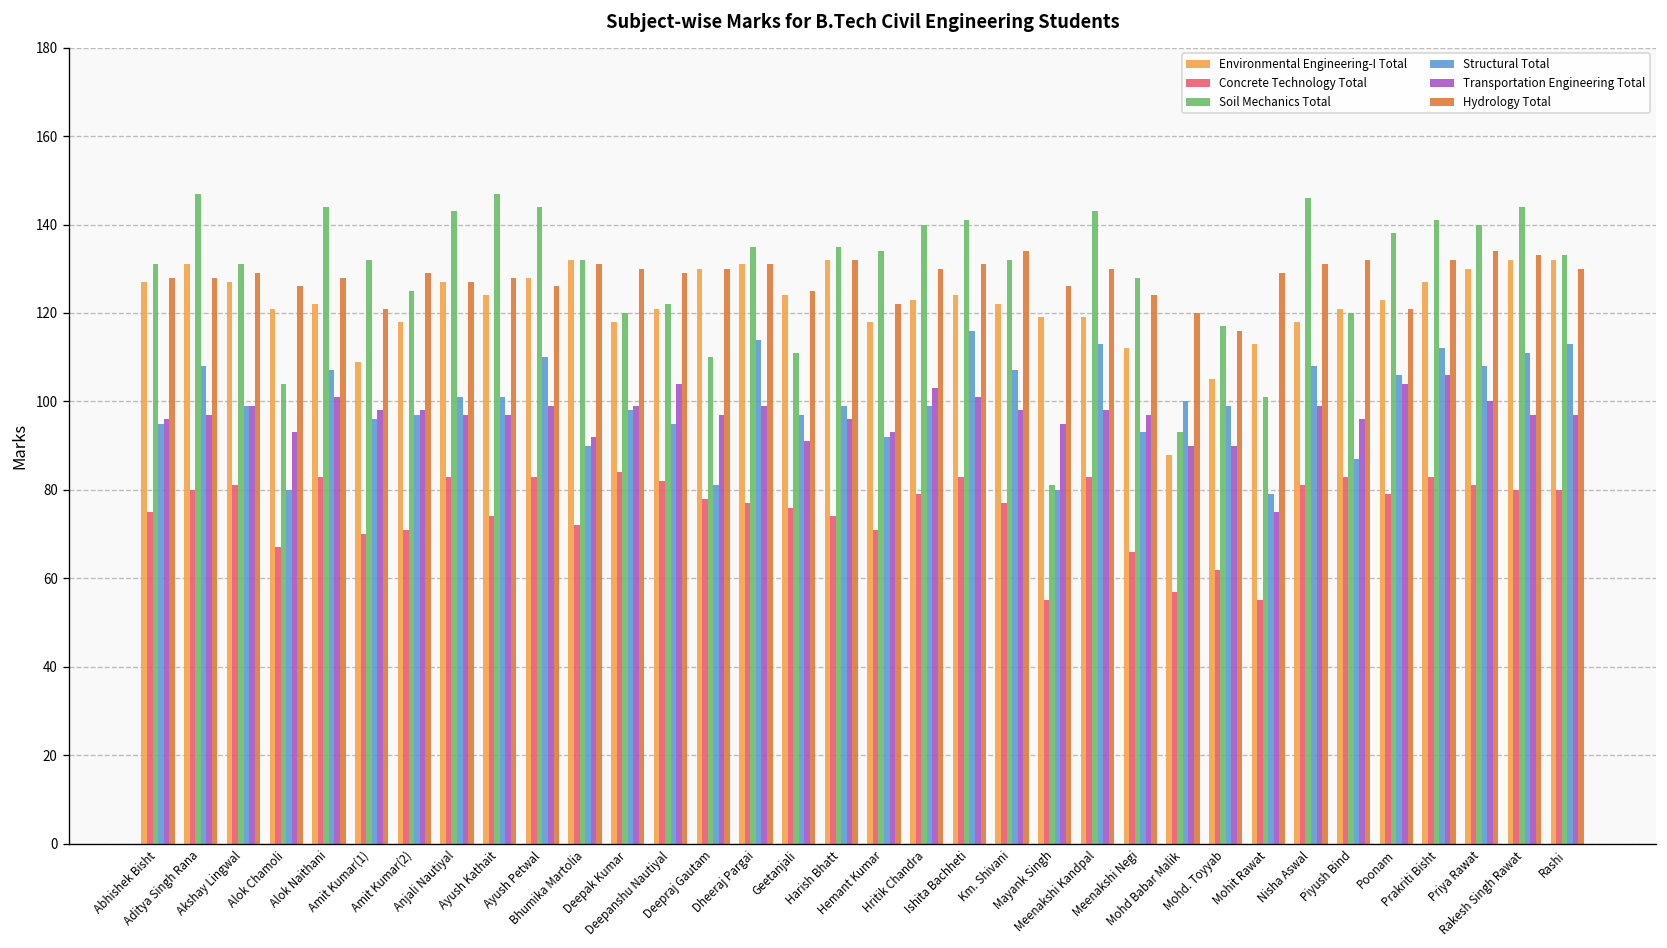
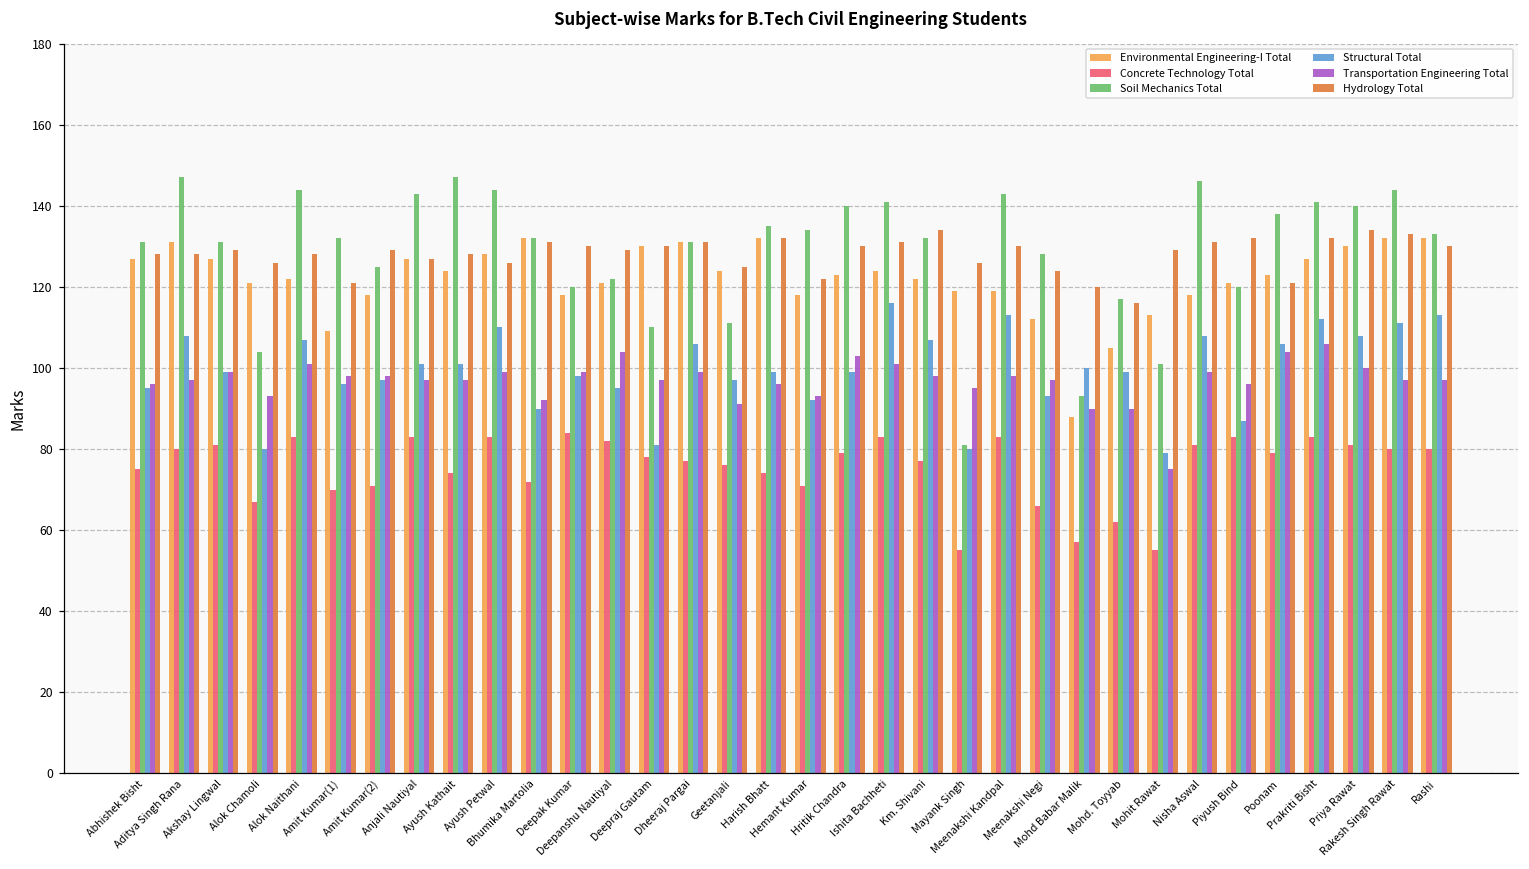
  {
    "Concrete Technology Total": {
      "Abhishek Bisht": 75,
      "Aditya Singh Rana": 80,
      "Akshay Lingwal": 81,
      "Alok Chamoli": 67,
      "Alok Naithani": 83,
      "Amit Kumar(1)": 70,
      "Amit Kumar(2)": 71,
      "Anjali Nautiyal": 83,
      "Ayush Kathait": 74,
      "Ayush Petwal": 83,
      "Bhumika Martolia": 72,
      "Deepak Kumar": 84,
      "Deepanshu Nautiyal": 82,
      "Deepraj Gautam": 78,
      "Dheeraj Pargai": 77,
      "Geetanjali": 76,
      "Harish Bhatt": 74,
      "Hemant Kumar": 71,
      "Hritik Chandra": 79,
      "Ishita Bachheti": 83,
      "Km. Shivani": 77,
      "Mayank Singh": 55,
      "Meenakshi Kandpal": 83,
      "Meenakshi Negi": 66,
      "Mohd Babar Malik": 57,
      "Mohd. Toyyab": 62,
      "Mohit Rawat": 55,
      "Nisha Aswal": 81,
      "Piyush Bind": 83,
      "Poonam": 79,
      "Prakriti Bisht": 83,
      "Priya Rawat": 81,
      "Rakesh Singh Rawat": 80,
      "Rashi": 80
    },
    "Soil Mechanics Total": {
      "Abhishek Bisht": 131,
      "Aditya Singh Rana": 147,
      "Akshay Lingwal": 131,
      "Alok Chamoli": 104,
      "Alok Naithani": 144,
      "Amit Kumar(1)": 132,
      "Amit Kumar(2)": 125,
      "Anjali Nautiyal": 143,
      "Ayush Kathait": 147,
      "Ayush Petwal": 144,
      "Bhumika Martolia": 132,
      "Deepak Kumar": 120,
      "Deepanshu Nautiyal": 122,
      "Deepraj Gautam": 110,
-     "Dheeraj Pargai": 135,
+     "Dheeraj Pargai": 131,
      "Geetanjali": 111,
      "Harish Bhatt": 135,
      "Hemant Kumar": 134,
      "Hritik Chandra": 140,
      "Ishita Bachheti": 141,
      "Km. Shivani": 132,
      "Mayank Singh": 81,
      "Meenakshi Kandpal": 143,
      "Meenakshi Negi": 128,
      "Mohd Babar Malik": 93,
      "Mohd. Toyyab": 117,
      "Mohit Rawat": 101,
      "Nisha Aswal": 146,
      "Piyush Bind": 120,
      "Poonam": 138,
      "Prakriti Bisht": 141,
      "Priya Rawat": 140,
      "Rakesh Singh Rawat": 144,
      "Rashi": 133
    },
    "Structural Total": {
      "Abhishek Bisht": 95,
      "Aditya Singh Rana": 108,
      "Akshay Lingwal": 99,
      "Alok Chamoli": 80,
      "Alok Naithani": 107,
      "Amit Kumar(1)": 96,
      "Amit Kumar(2)": 97,
      "Anjali Nautiyal": 101,
      "Ayush Kathait": 101,
      "Ayush Petwal": 110,
      "Bhumika Martolia": 90,
      "Deepak Kumar": 98,
      "Deepanshu Nautiyal": 95,
      "Deepraj Gautam": 81,
-     "Dheeraj Pargai": 114,
+     "Dheeraj Pargai": 106,
      "Geetanjali": 97,
      "Harish Bhatt": 99,
      "Hemant Kumar": 92,
      "Hritik Chandra": 99,
      "Ishita Bachheti": 116,
      "Km. Shivani": 107,
      "Mayank Singh": 80,
      "Meenakshi Kandpal": 113,
      "Meenakshi Negi": 93,
      "Mohd Babar Malik": 100,
      "Mohd. Toyyab": 99,
      "Mohit Rawat": 79,
      "Nisha Aswal": 108,
      "Piyush Bind": 87,
      "Poonam": 106,
      "Prakriti Bisht": 112,
      "Priya Rawat": 108,
      "Rakesh Singh Rawat": 111,
      "Rashi": 113
    },
    "Transportation Engineering Total": {
      "Abhishek Bisht": 96,
      "Aditya Singh Rana": 97,
      "Akshay Lingwal": 99,
      "Alok Chamoli": 93,
      "Alok Naithani": 101,
      "Amit Kumar(1)": 98,
      "Amit Kumar(2)": 98,
      "Anjali Nautiyal": 97,
      "Ayush Kathait": 97,
      "Ayush Petwal": 99,
      "Bhumika Martolia": 92,
      "Deepak Kumar": 99,
      "Deepanshu Nautiyal": 104,
      "Deepraj Gautam": 97,
      "Dheeraj Pargai": 99,
      "Geetanjali": 91,
      "Harish Bhatt": 96,
      "Hemant Kumar": 93,
      "Hritik Chandra": 103,
      "Ishita Bachheti": 101,
      "Km. Shivani": 98,
      "Mayank Singh": 95,
      "Meenakshi Kandpal": 98,
      "Meenakshi Negi": 97,
      "Mohd Babar Malik": 90,
      "Mohd. Toyyab": 90,
      "Mohit Rawat": 75,
      "Nisha Aswal": 99,
      "Piyush Bind": 96,
      "Poonam": 104,
      "Prakriti Bisht": 106,
      "Priya Rawat": 100,
      "Rakesh Singh Rawat": 97,
      "Rashi": 97
    }
  }
